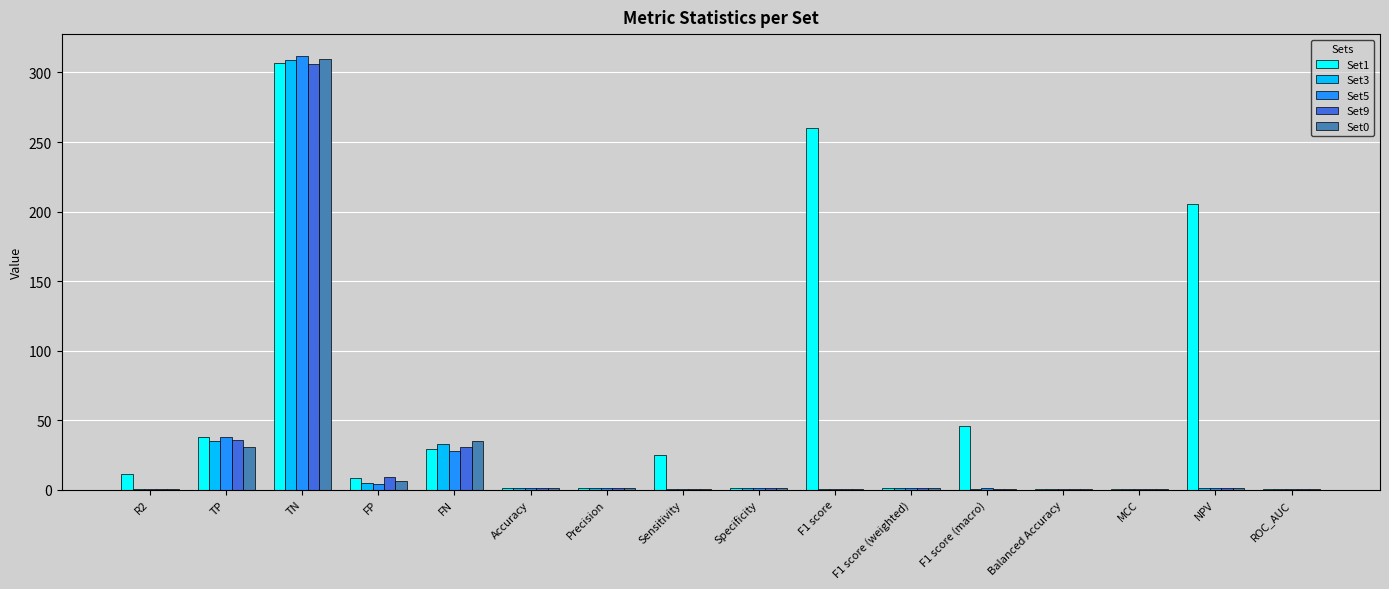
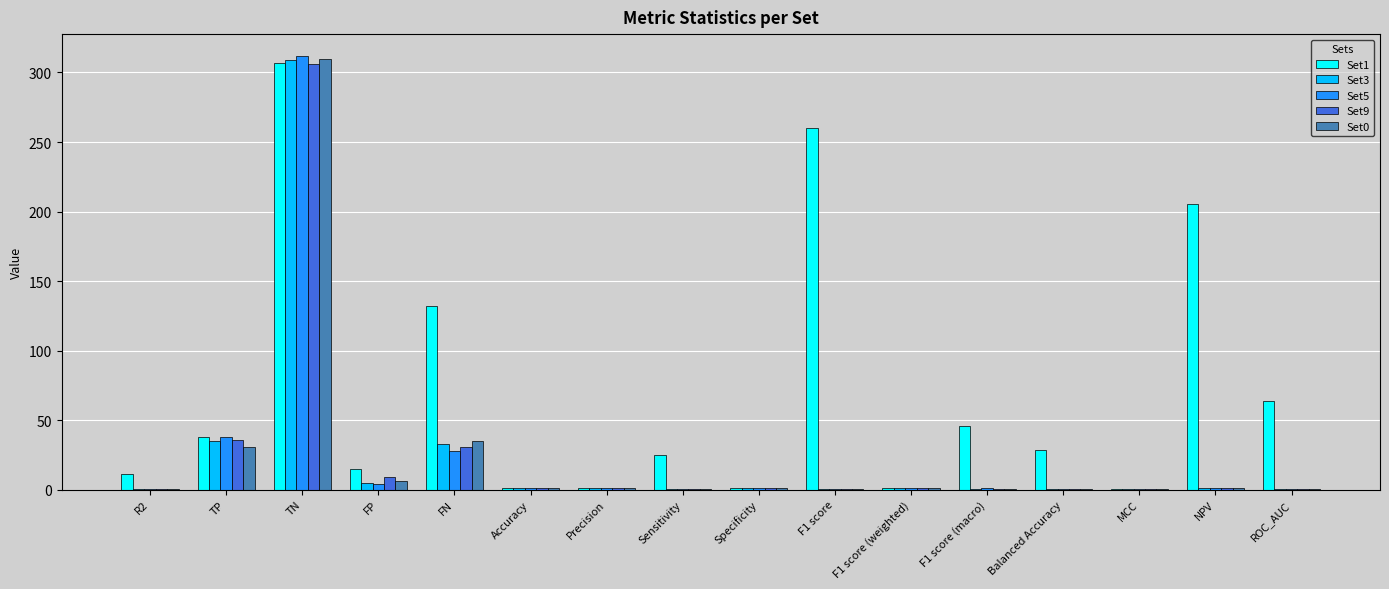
  {
    "Set1": {
      "R2": 12,
      "TP": 38,
      "TN": 307,
-     "FP": 8,
-     "FN": 29,
+     "FP": 15,
+     "FN": 132,
      "Sensitivity": 25,
      "F1 score": 260,
      "F1 score (macro)": 46,
-     "Balanced Accuracy": 1,
+     "Balanced Accuracy": 29,
      "NPV": 206,
-     "ROC_AUC": 1
+     "ROC_AUC": 64
    }
  }
